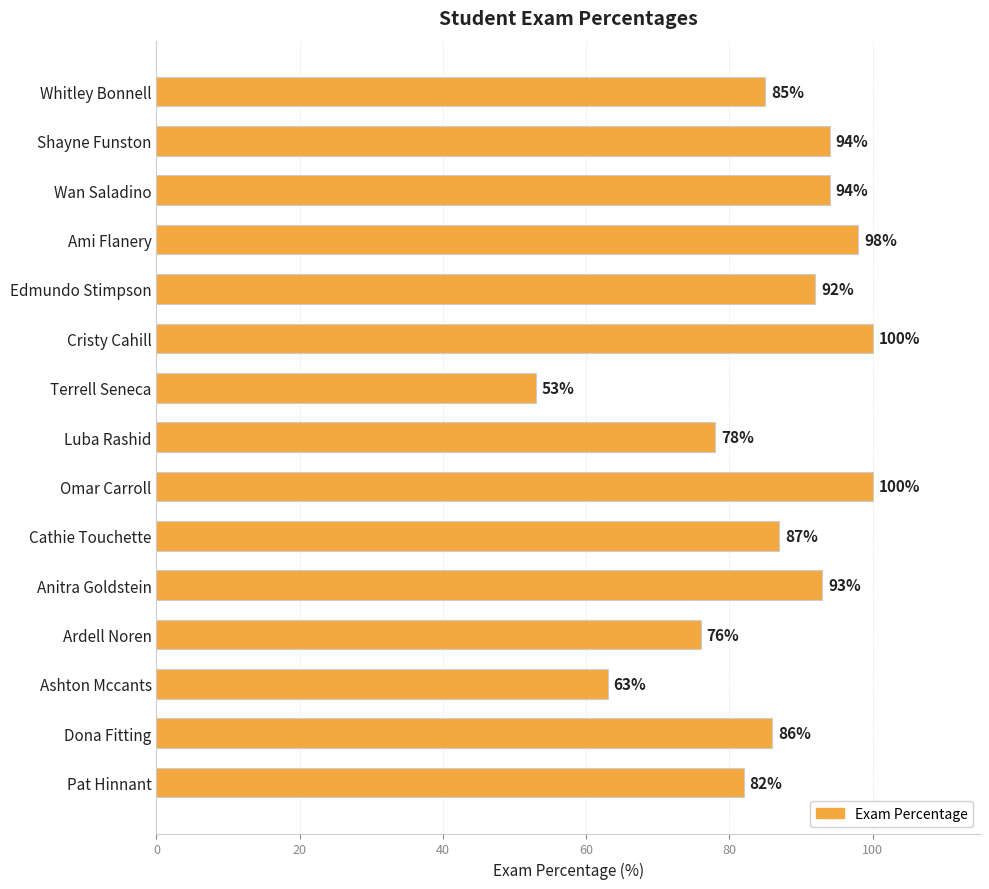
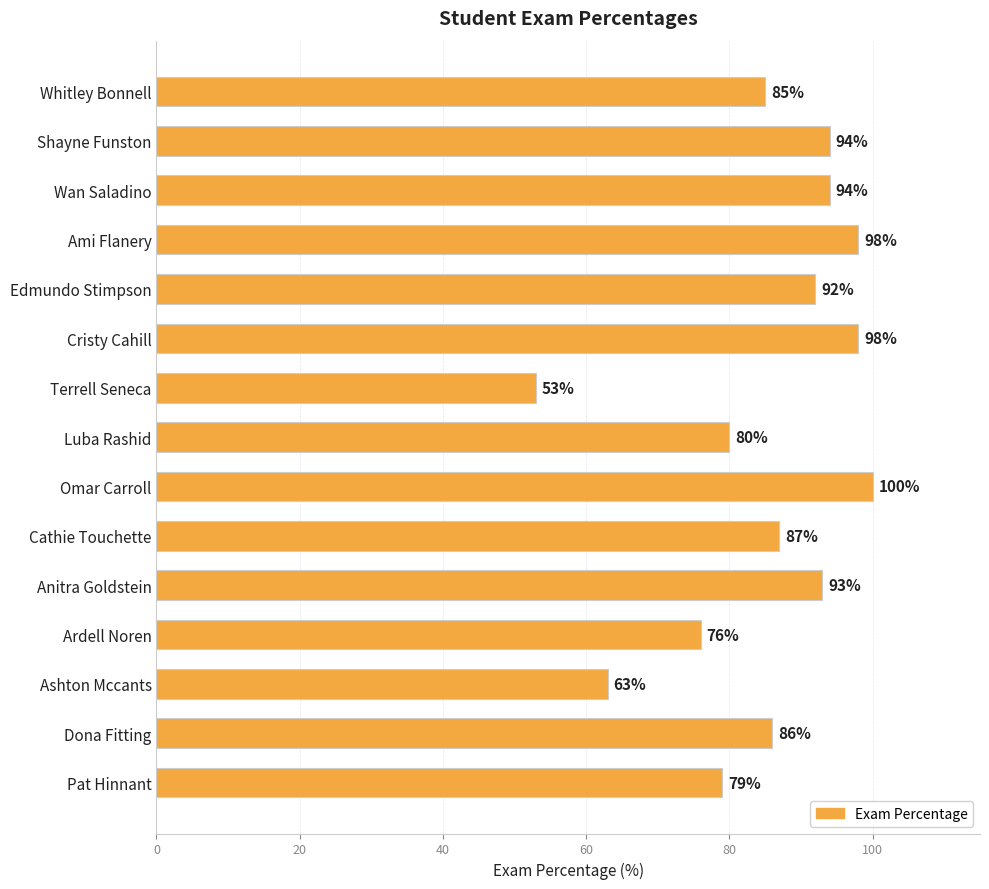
  {
    "Whitley Bonnell": "85%",
    "Shayne Funston": "94%",
    "Wan Saladino": "94%",
    "Ami Flanery": "98%",
    "Edmundo Stimpson": "92%",
-   "Cristy Cahill": "100%",
+   "Cristy Cahill": "98%",
    "Terrell Seneca": "53%",
-   "Luba Rashid": "78%",
+   "Luba Rashid": "80%",
    "Omar Carroll": "100%",
    "Cathie Touchette": "87%",
    "Anitra Goldstein": "93%",
    "Ardell Noren": "76%",
    "Ashton Mccants": "63%",
    "Dona Fitting": "86%",
-   "Pat Hinnant": "82%"
+   "Pat Hinnant": "79%"
  }
